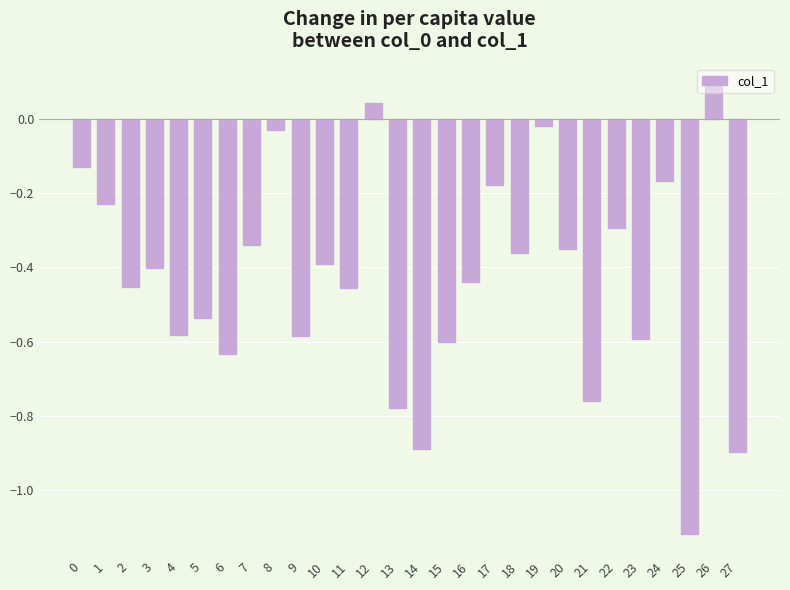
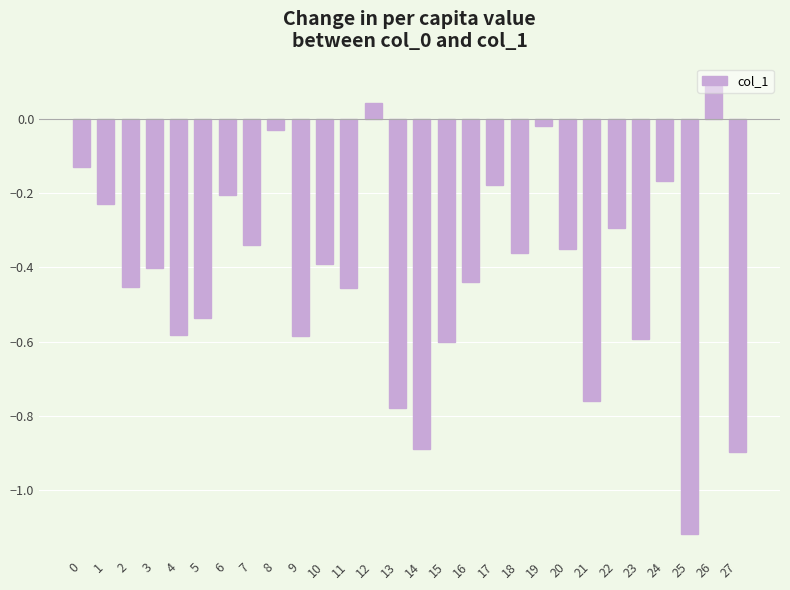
  {
    "0": -0.13,
    "1": -0.23,
    "2": -0.45,
    "3": -0.40,
    "4": -0.58,
    "5": -0.54,
-   "6": -0.63,
+   "6": -0.21,
    "7": -0.34,
    "8": -0.03,
    "9": -0.59,
    "10": -0.39,
    "11": -0.46,
    "12": 0.04,
    "13": -0.78,
    "14": -0.89,
    "15": -0.60,
    "16": -0.44,
    "17": -0.18,
    "18": -0.36,
    "19": -0.02,
    "20": -0.35,
    "21": -0.76,
    "22": -0.29,
    "23": -0.59,
    "24": -0.17,
    "25": -1.12,
    "27": -0.90
  }
